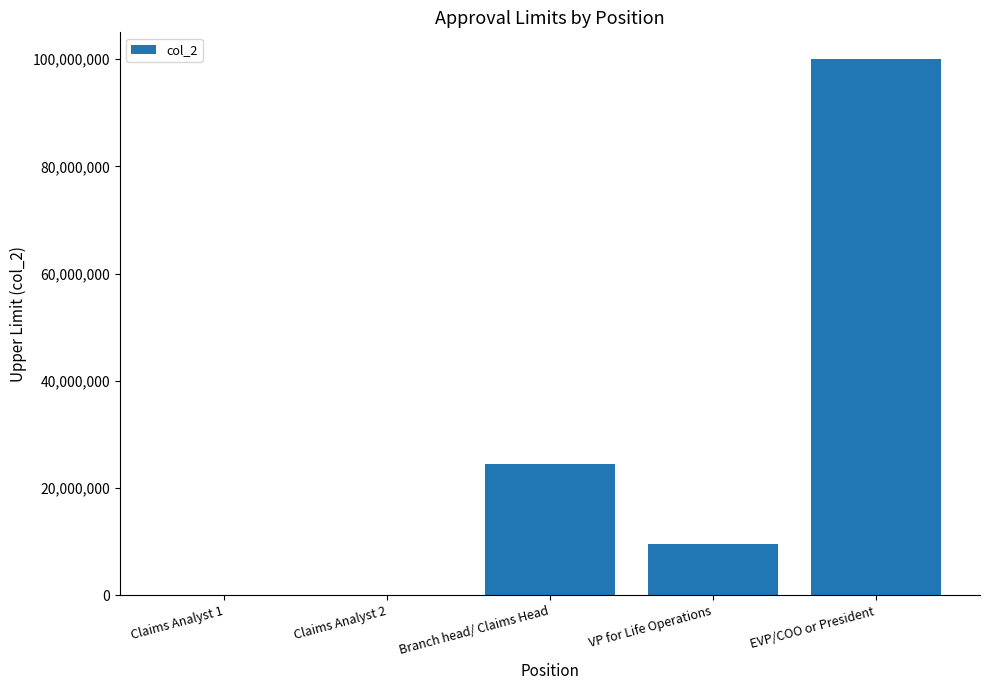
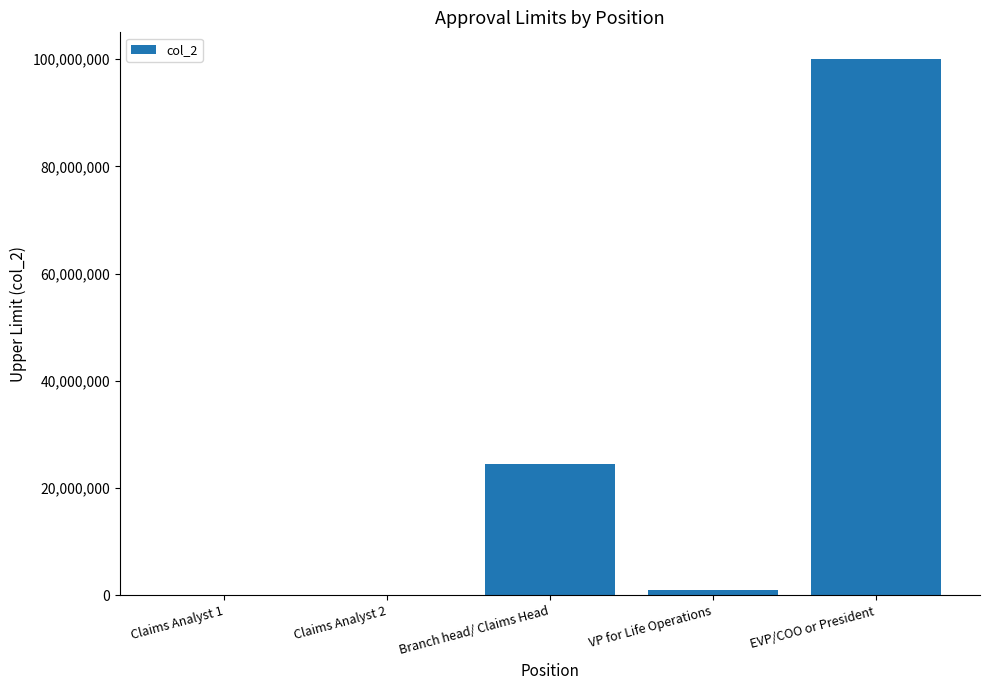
  {
    "Branch head/ Claims Head": "25,000,000",
-   "VP for Life Operations": "10,000,000",
+   "VP for Life Operations": "1,000,000",
    "EVP/COO or President": "100,000,000"
  }
